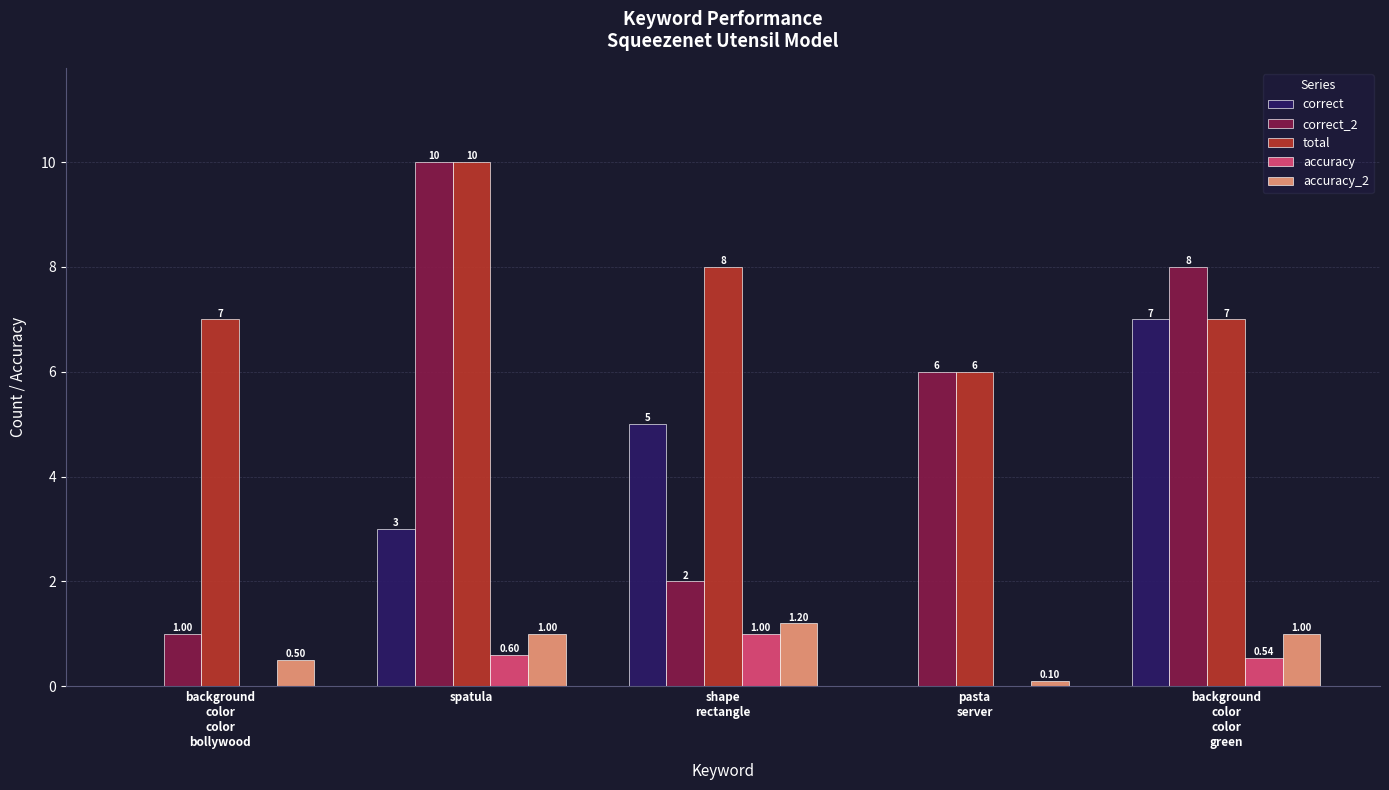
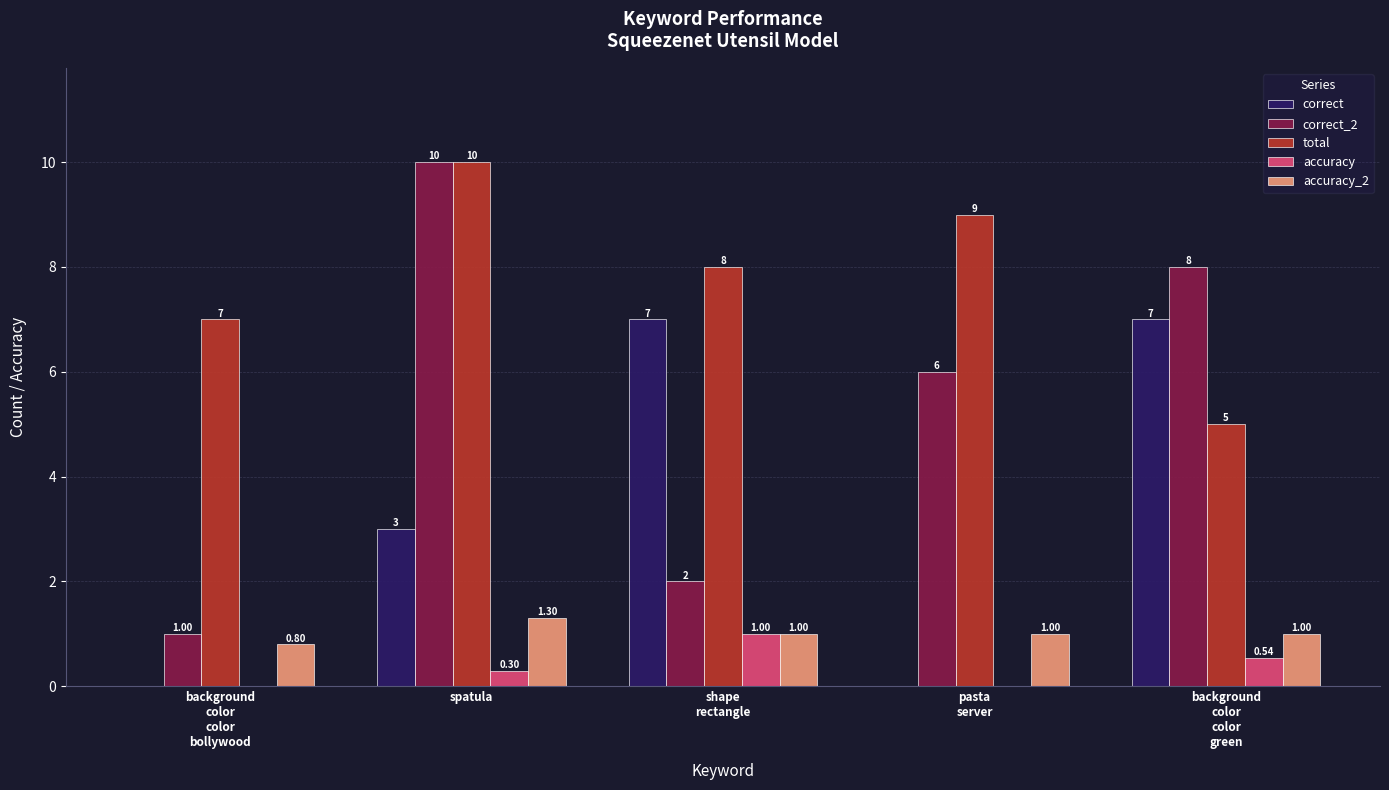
  {
    "correct": {
      "spatula": 3,
-     "shape rectangle": 5,
+     "shape rectangle": 7,
      "background color color green": 7
    },
    "correct_2": {
      "background color color bollywood": 1.00,
      "spatula": 10,
      "shape rectangle": 2,
      "pasta server": 6,
      "background color color green": 8
    },
    "total": {
      "background color color bollywood": 7,
      "spatula": 10,
      "shape rectangle": 8,
-     "pasta server": 6,
-     "background color color green": 7
+     "pasta server": 9,
+     "background color color green": 5
    },
    "accuracy": {
-     "spatula": 0.60,
+     "spatula": 0.30,
      "shape rectangle": 1.00,
      "background color color green": 0.54
    },
    "accuracy_2": {
-     "background color color bollywood": 0.50,
-     "spatula": 1.00,
-     "shape rectangle": 1.20,
-     "pasta server": 0.10,
+     "background color color bollywood": 0.80,
+     "spatula": 1.30,
+     "shape rectangle": 1.00,
+     "pasta server": 1.00,
      "background color color green": 1.00
    }
  }
